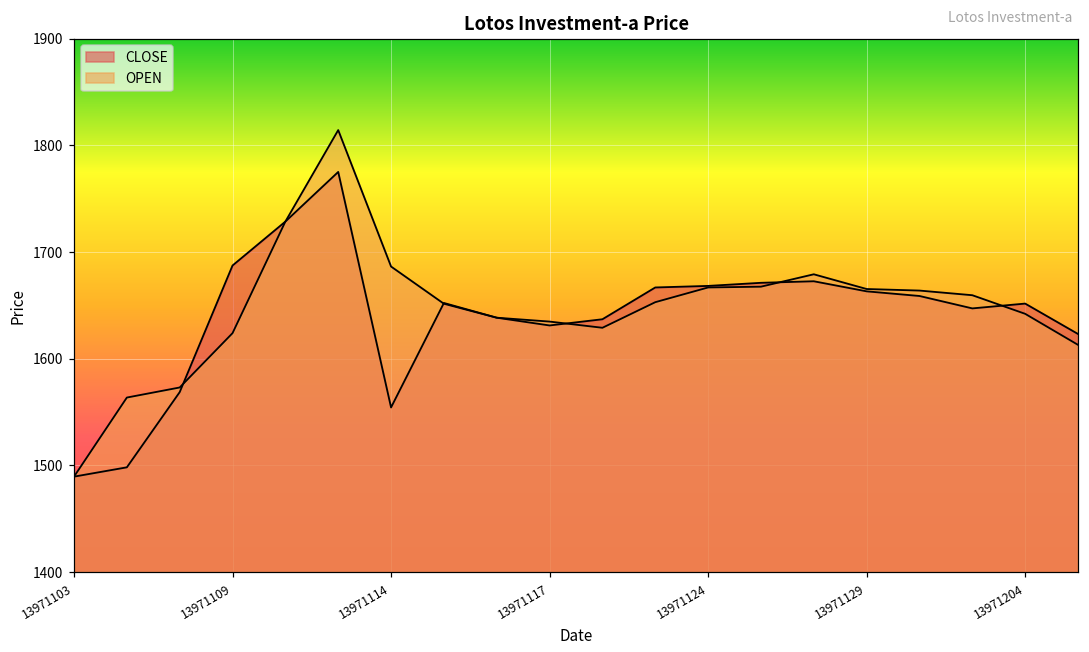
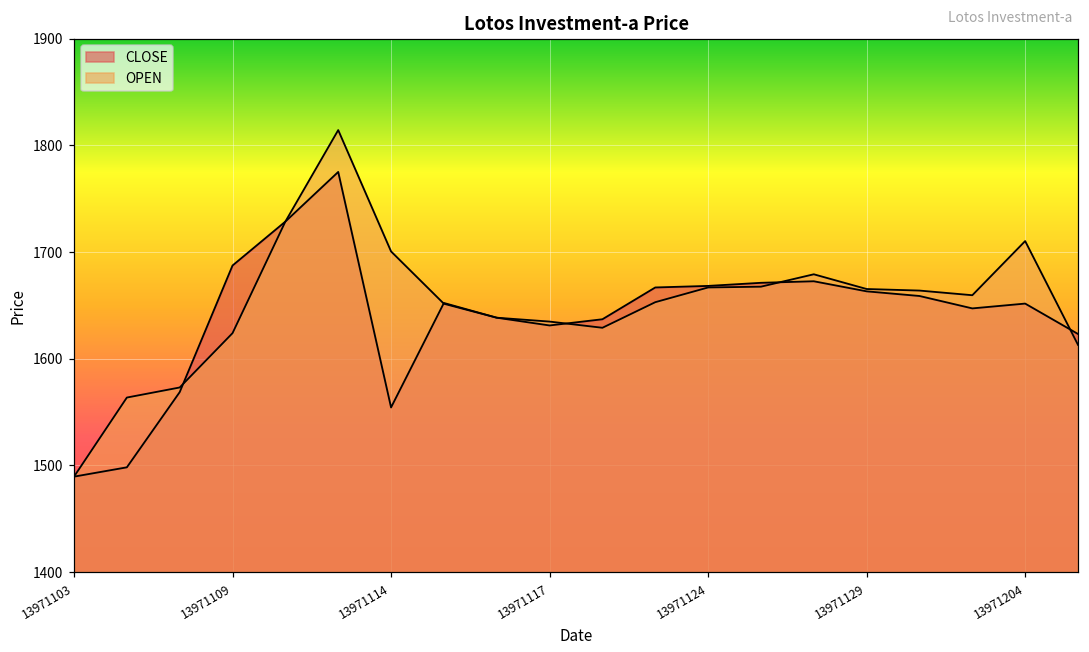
  {
    "CLOSE": {
      "13971109": 1690,
      "13971114": 1550,
      "13971117": 1630,
      "13971204": 1650
    },
    "OPEN": {
      "13971109": 1620,
-     "13971114": 1690,
+     "13971114": 1700,
      "13971117": 1630,
-     "13971204": 1640
+     "13971204": 1710
    }
  }
